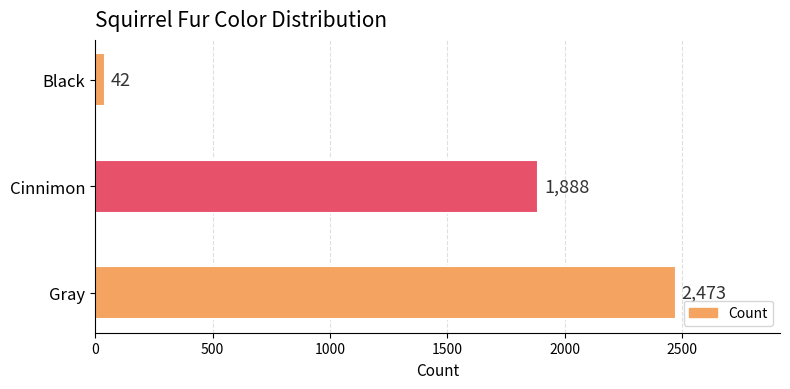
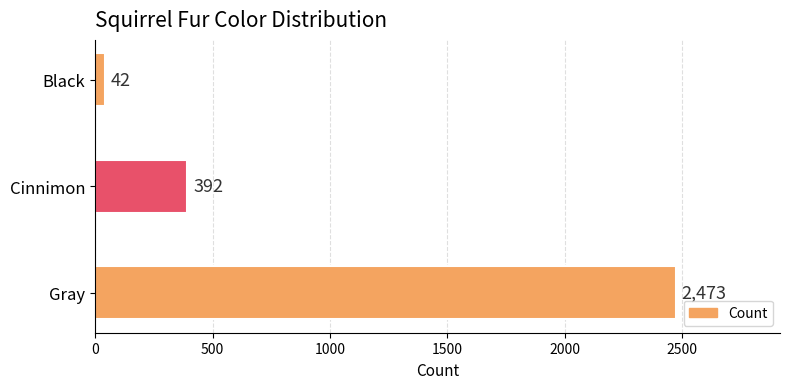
  {
    "Black": "42",
-   "Cinnimon": "1,888"
+   "Cinnimon": "392"
  }
